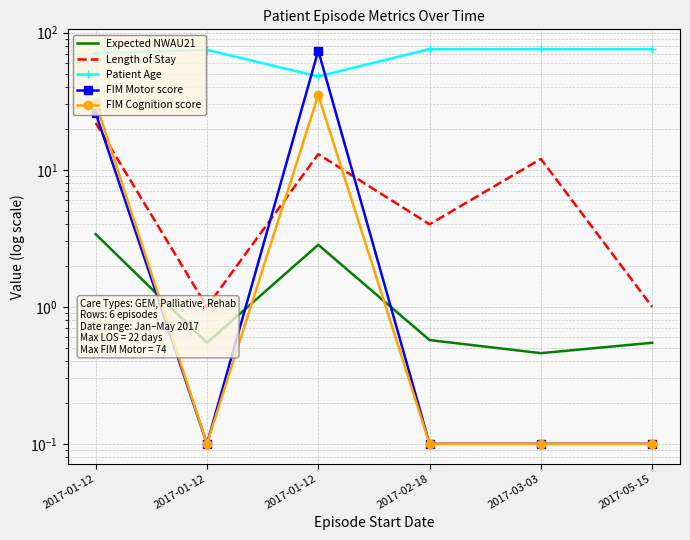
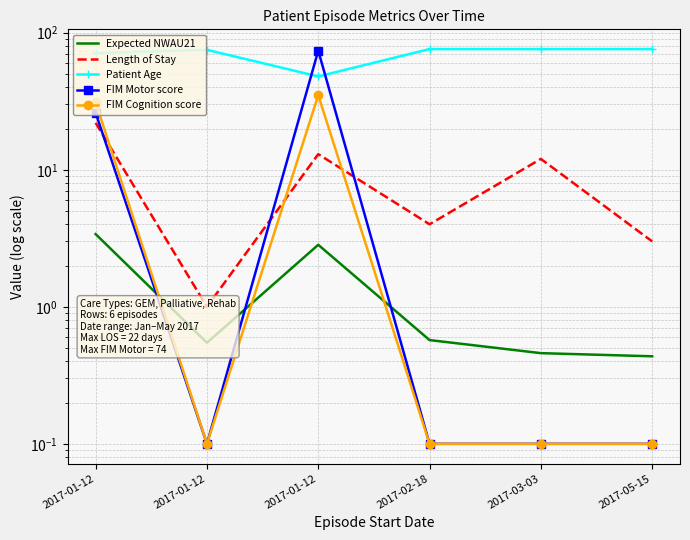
  {
    "Expected NWAU21": {
      "2017-02-18": 0.57,
      "2017-03-03": 0.46,
-     "2017-05-15": 0.55
+     "2017-05-15": 0.44
    },
    "Length of Stay": {
      "2017-02-18": 4,
      "2017-03-03": 12,
-     "2017-05-15": 1
+     "2017-05-15": 3
    },
    "Patient Age": {
      "2017-02-18": 80,
      "2017-03-03": 80,
      "2017-05-15": 80
    }
  }
